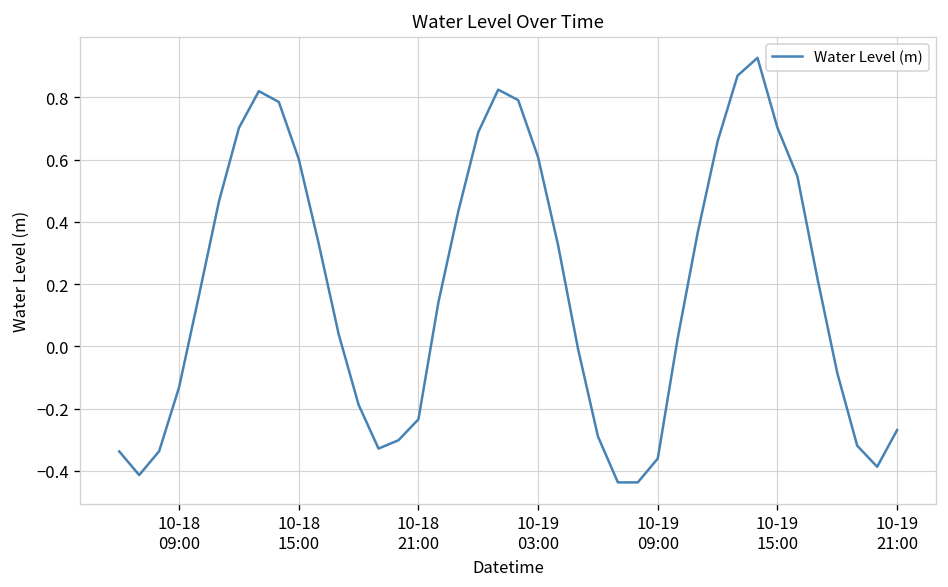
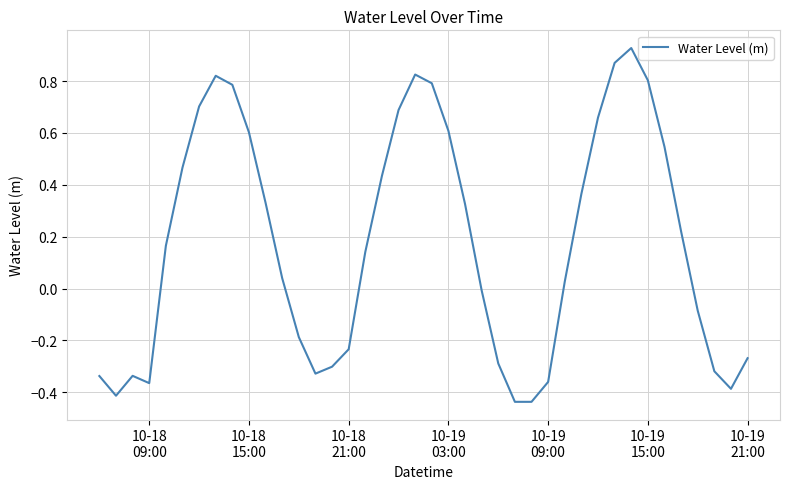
  {
-   "10-18 09:00": -0.13,
+   "10-18 09:00": -0.36,
    "10-18 15:00": 0.60,
    "10-18 21:00": -0.23,
    "10-19 03:00": 0.61,
    "10-19 09:00": -0.36,
-   "10-19 15:00": 0.70,
+   "10-19 15:00": 0.80,
    "10-19 21:00": -0.27
  }
